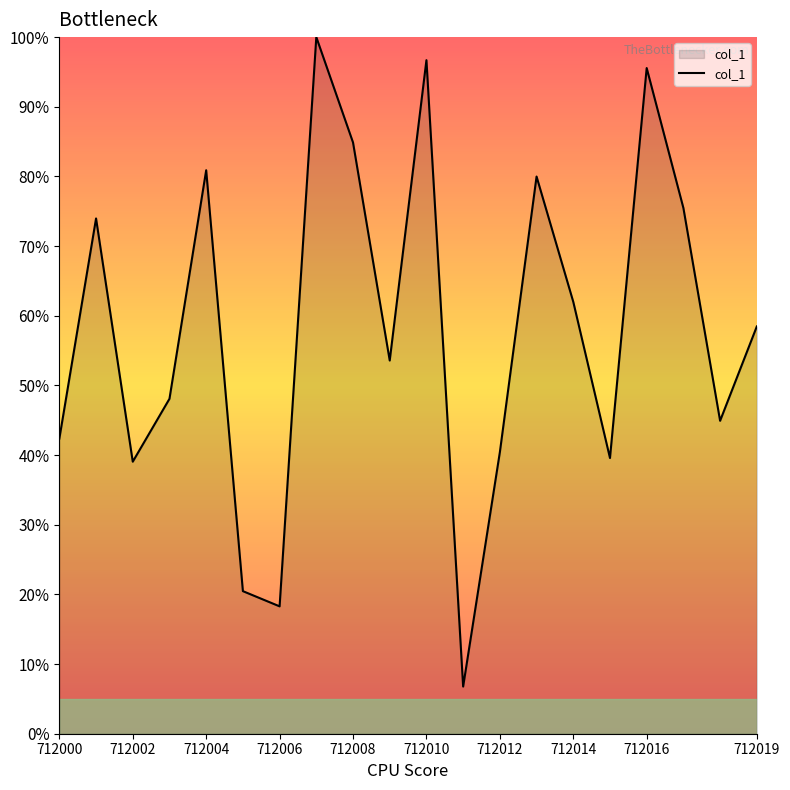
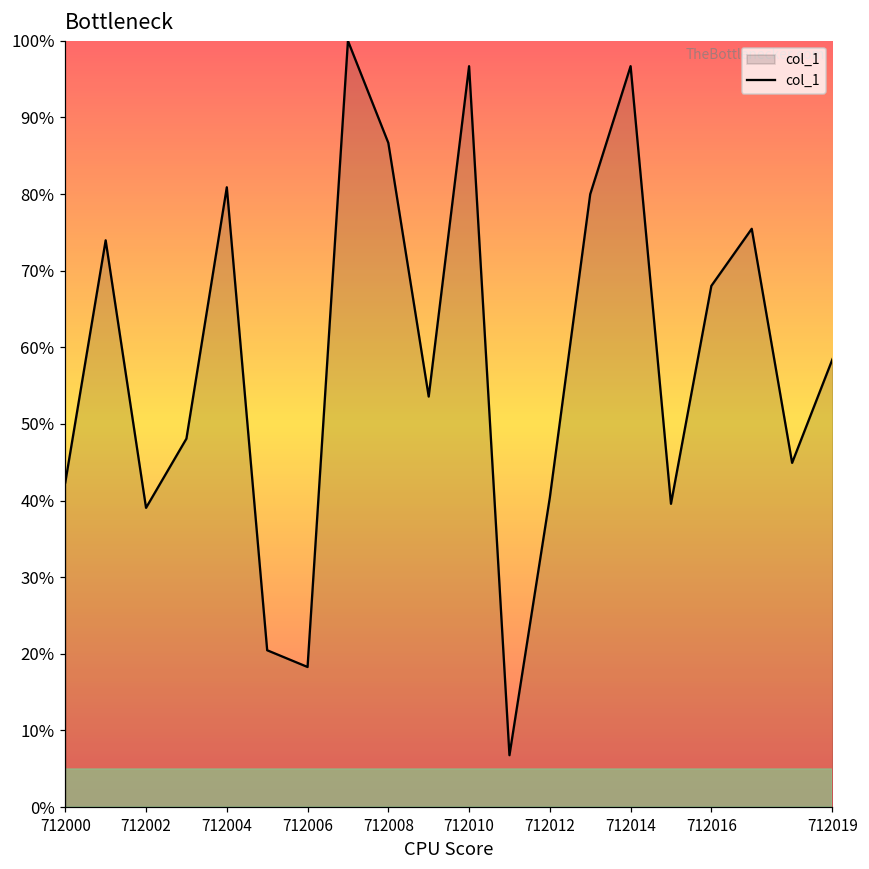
  {
    "712000": "42%",
    "712002": "39%",
    "712004": "81%",
    "712006": "18%",
-   "712008": "85%",
+   "712008": "87%",
    "712010": "97%",
    "712012": "40%",
-   "712014": "62%",
-   "712016": "96%",
+   "712014": "97%",
+   "712016": "68%",
    "712019": "58%"
  }
